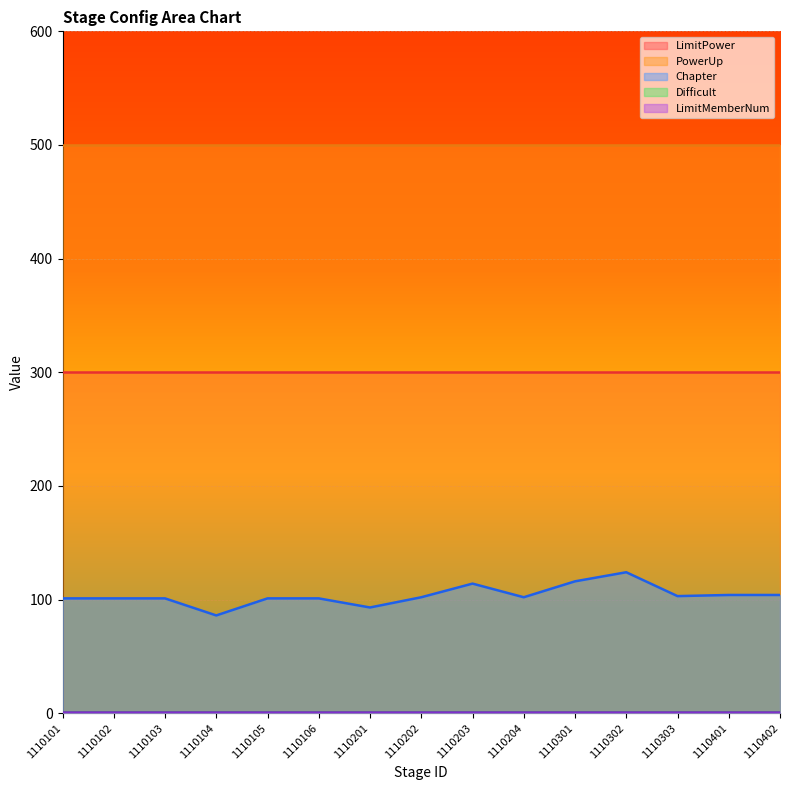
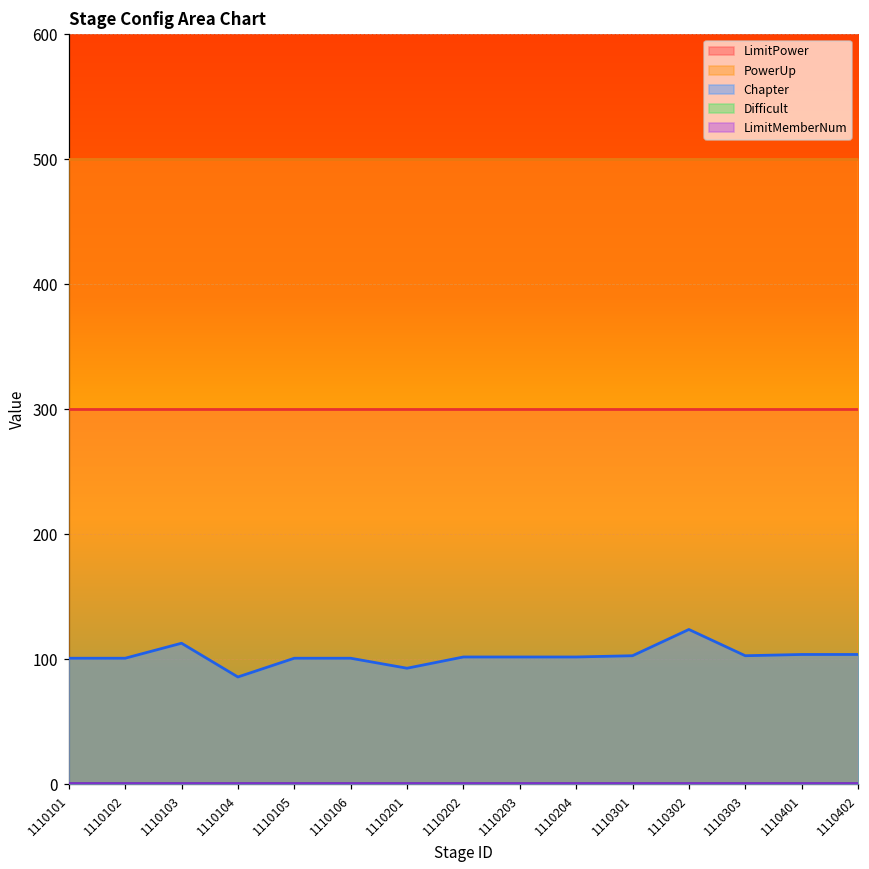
  {
    "LimitPower": {
      "1110101": 300,
      "1110102": 300,
      "1110103": 300,
      "1110104": 300,
      "1110105": 300,
      "1110106": 300,
      "1110201": 300,
      "1110202": 300,
      "1110203": 300,
      "1110204": 300,
      "1110301": 300,
      "1110302": 300,
      "1110303": 300,
      "1110401": 300,
      "1110402": 300
    },
    "PowerUp": {
      "1110101": 500,
      "1110102": 500,
      "1110103": 500,
      "1110104": 500,
      "1110105": 500,
      "1110106": 500,
      "1110201": 500,
      "1110202": 500,
      "1110203": 500,
      "1110204": 500,
      "1110301": 500,
      "1110302": 500,
      "1110303": 500,
      "1110401": 500,
      "1110402": 500
    },
    "Chapter": {
      "1110101": 101,
      "1110102": 101,
-     "1110103": 101,
+     "1110103": 113,
      "1110104": 86,
      "1110105": 101,
      "1110106": 101,
      "1110201": 93,
      "1110202": 102,
-     "1110203": 114,
+     "1110203": 102,
      "1110204": 102,
-     "1110301": 116,
+     "1110301": 103,
      "1110302": 124,
      "1110303": 103,
      "1110401": 104,
      "1110402": 104
    },
    "LimitMemberNum": {
      "1110101": 1,
      "1110102": 1,
      "1110103": 1,
      "1110104": 1,
      "1110105": 1,
      "1110106": 1,
      "1110201": 1,
      "1110202": 1,
      "1110203": 1,
      "1110204": 1,
      "1110301": 1,
      "1110302": 1,
      "1110303": 1,
      "1110401": 1,
      "1110402": 1
    }
  }
